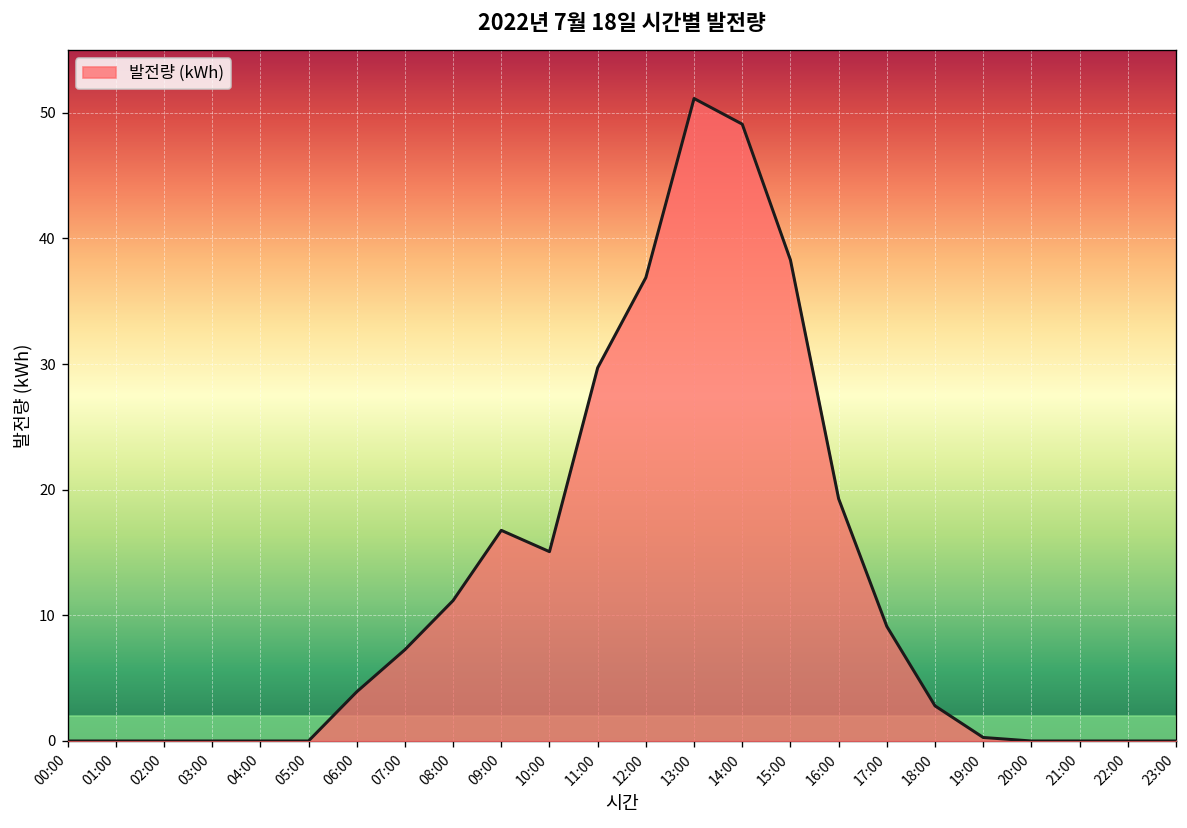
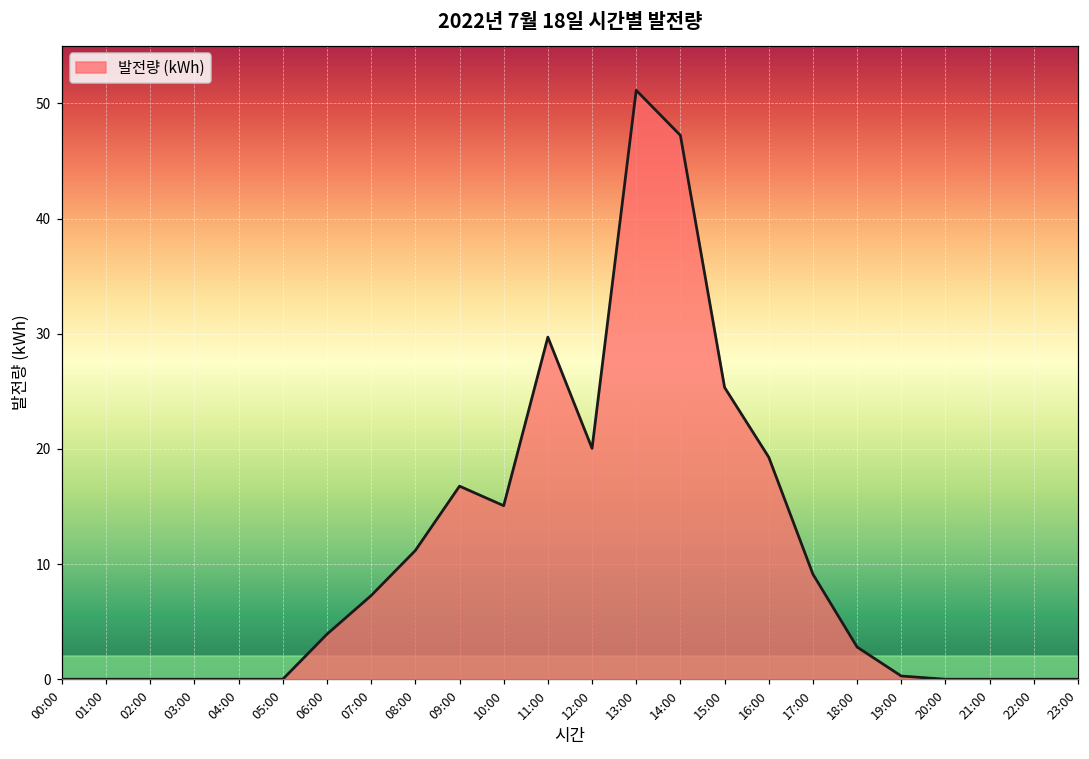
  {
    "06:00": 3.9,
    "07:00": 7.3,
    "08:00": 11.2,
    "09:00": 16.8,
    "10:00": 15.1,
    "11:00": 29.7,
-   "12:00": 36.9,
+   "12:00": 20.0,
    "13:00": 51.1,
-   "14:00": 49.1,
-   "15:00": 38.3,
+   "14:00": 47.2,
+   "15:00": 25.3,
    "16:00": 19.3,
    "17:00": 9.1,
    "18:00": 2.8
  }
